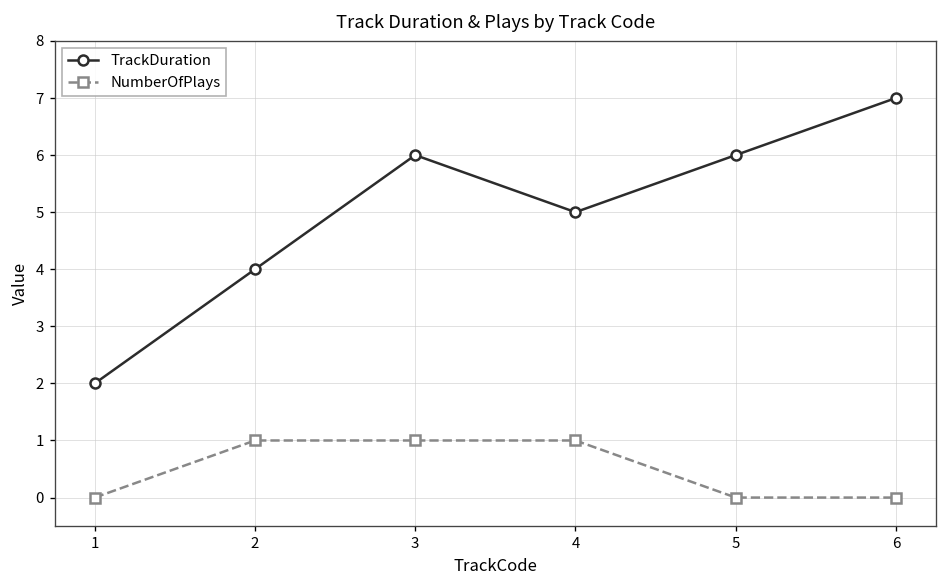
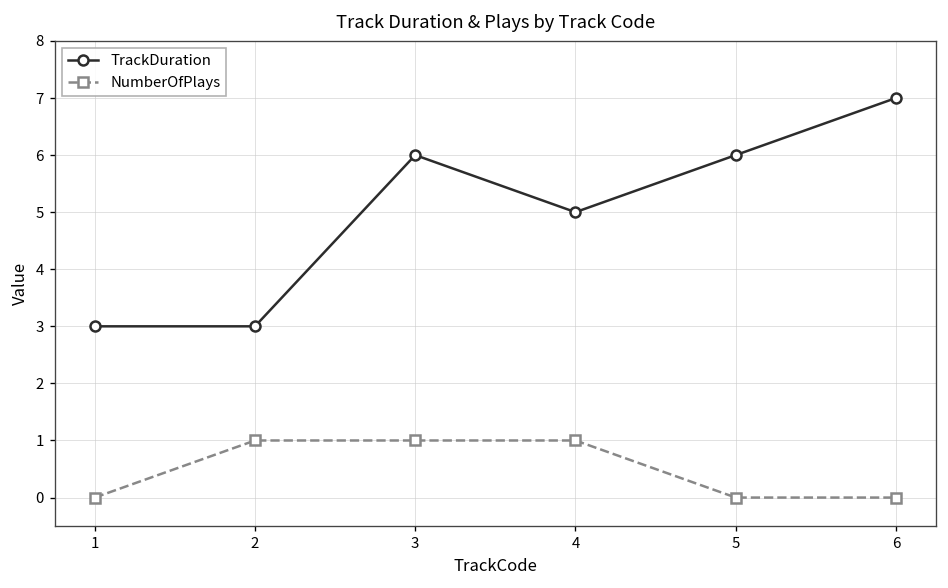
  {
    "TrackDuration": {
-     "1": 2,
-     "2": 4,
+     "1": 3,
+     "2": 3,
      "3": 6,
      "4": 5,
      "5": 6,
      "6": 7
    },
    "NumberOfPlays": {
      "1": 0,
      "2": 1,
      "3": 1,
      "4": 1,
      "5": 0,
      "6": 0
    }
  }
